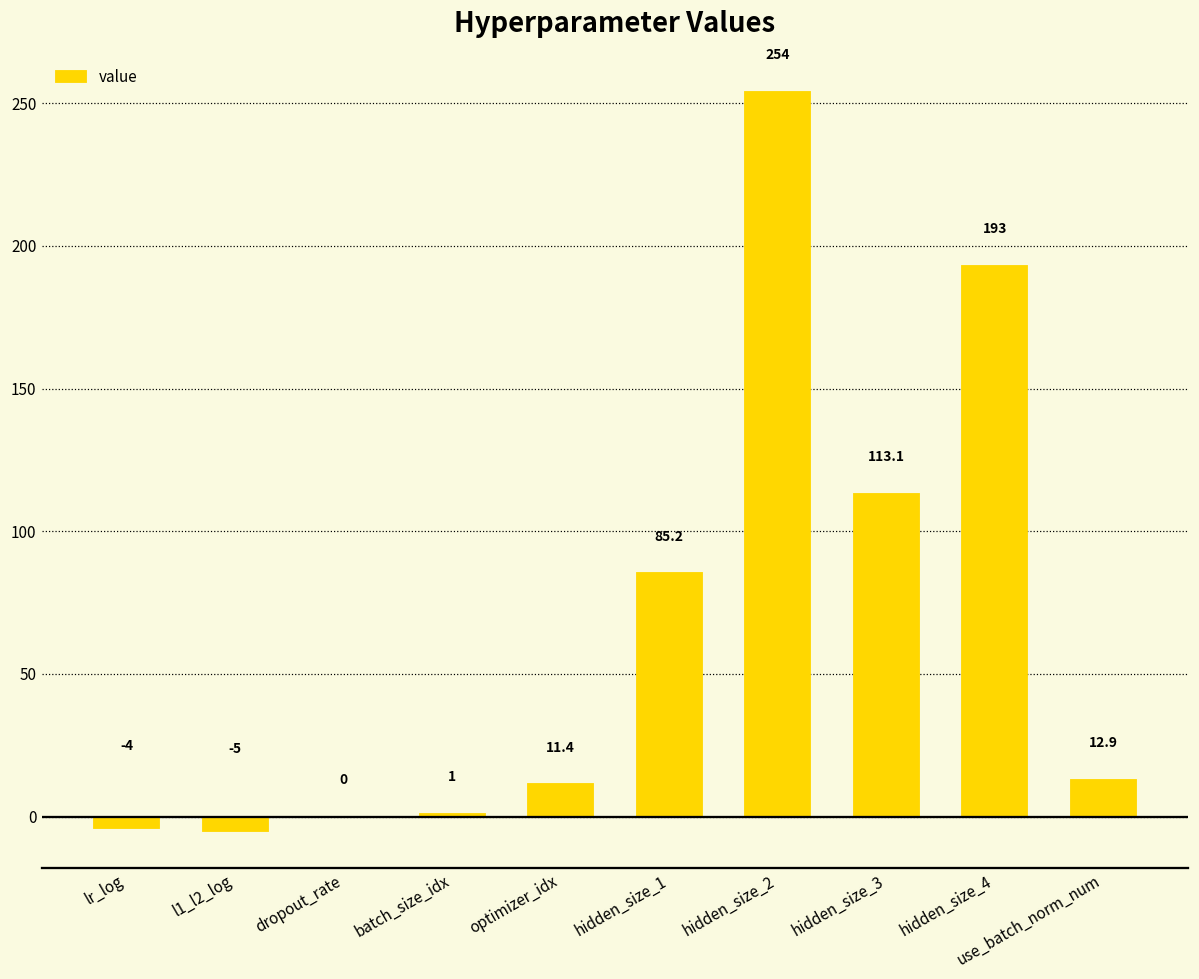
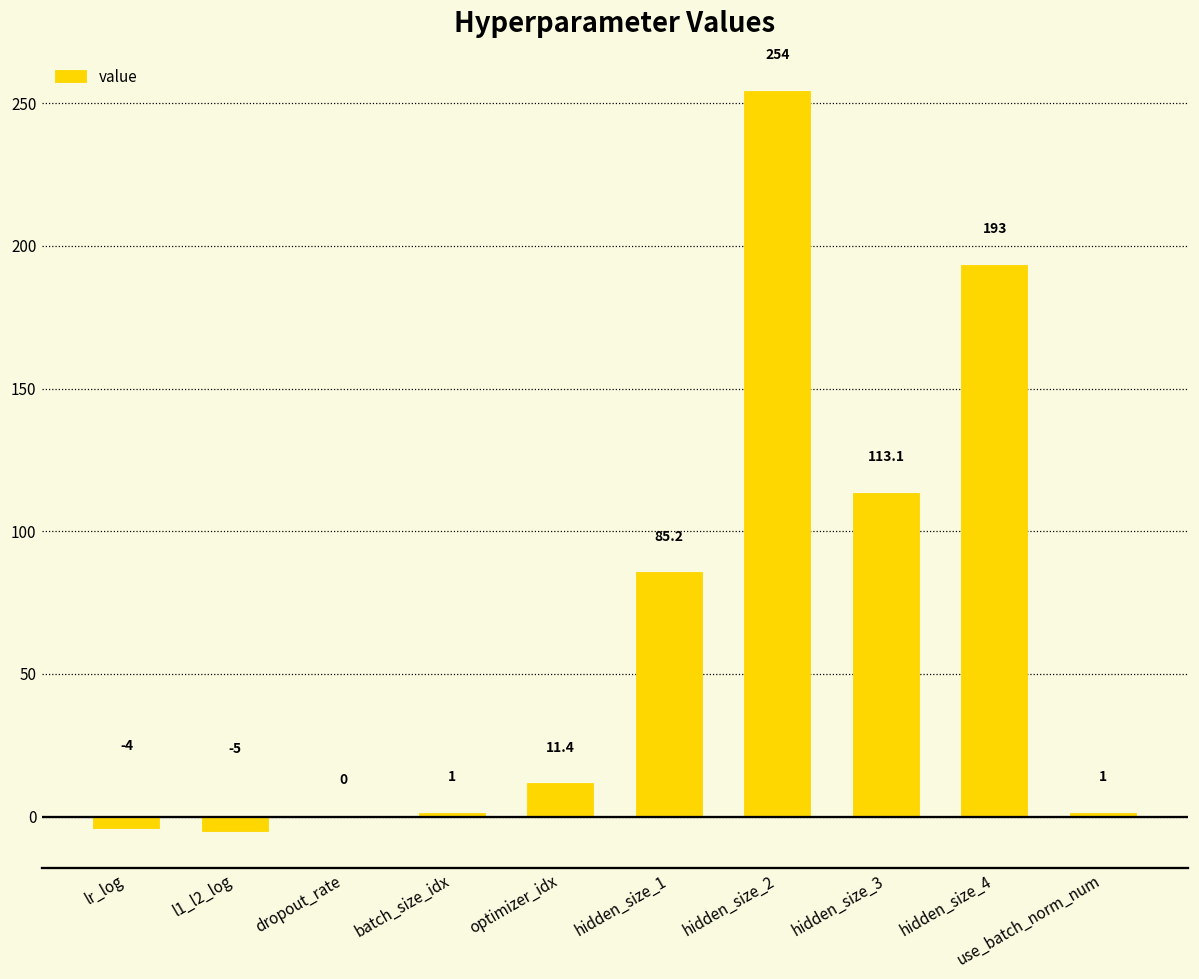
  {
-   "use_batch_norm_num": 12.9
+   "use_batch_norm_num": 1
  }
